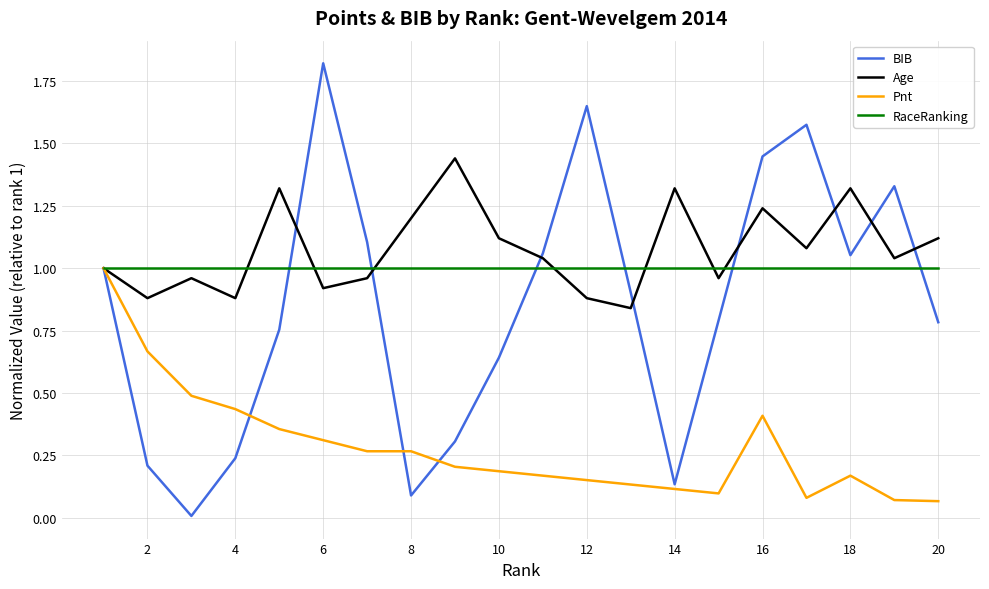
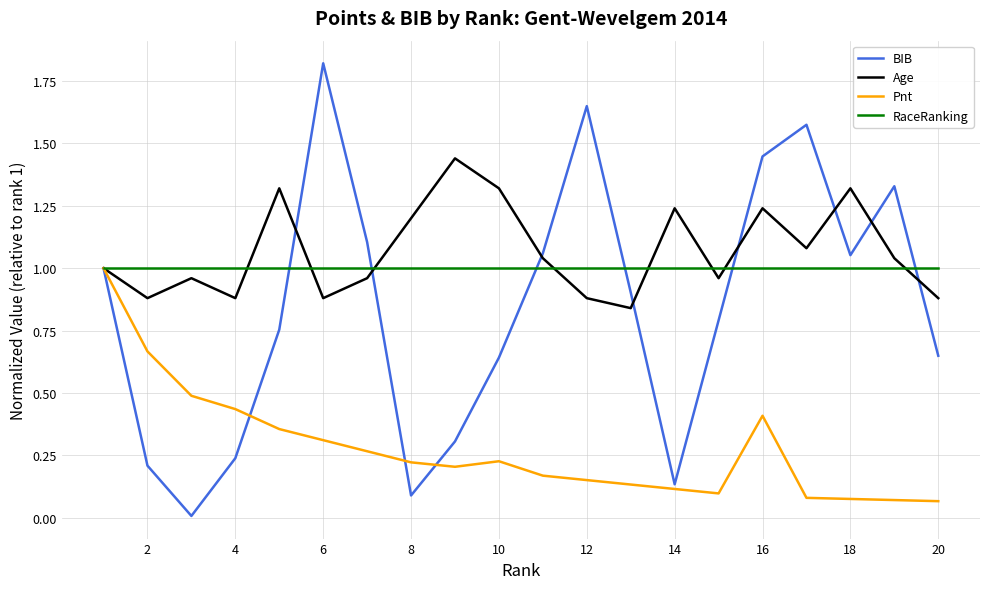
  {
    "BIB": {
      "2": 0.21,
      "4": 0.24,
      "6": 1.82,
      "8": 0.09,
      "10": 0.64,
      "12": 1.65,
      "14": 0.13,
      "16": 1.45,
      "18": 1.05,
-     "20": 0.78
+     "20": 0.65
    },
    "Age": {
      "2": 0.88,
      "4": 0.88,
-     "6": 0.92,
+     "6": 0.88,
      "8": 1.20,
-     "10": 1.12,
+     "10": 1.32,
      "12": 0.88,
-     "14": 1.32,
+     "14": 1.24,
      "16": 1.24,
      "18": 1.32,
-     "20": 1.12
+     "20": 0.88
    },
    "Pnt": {
      "2": 0.67,
      "4": 0.44,
      "6": 0.31,
-     "8": 0.27,
-     "10": 0.19,
+     "8": 0.22,
+     "10": 0.23,
      "12": 0.15,
      "14": 0.12,
      "16": 0.41,
-     "18": 0.17,
+     "18": 0.08,
      "20": 0.07
    },
    "RaceRanking": {
      "2": 1.00,
      "4": 1.00,
      "6": 1.00,
      "8": 1.00,
      "10": 1.00,
      "12": 1.00,
      "14": 1.00,
      "16": 1.00,
      "18": 1.00,
      "20": 1.00
    }
  }
